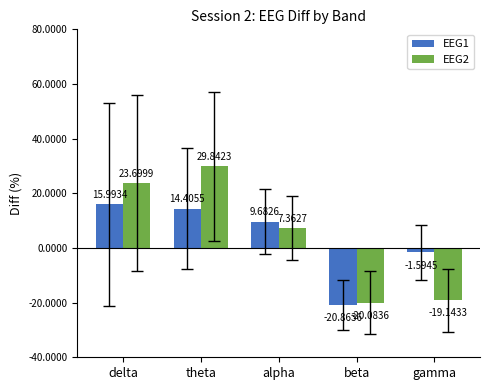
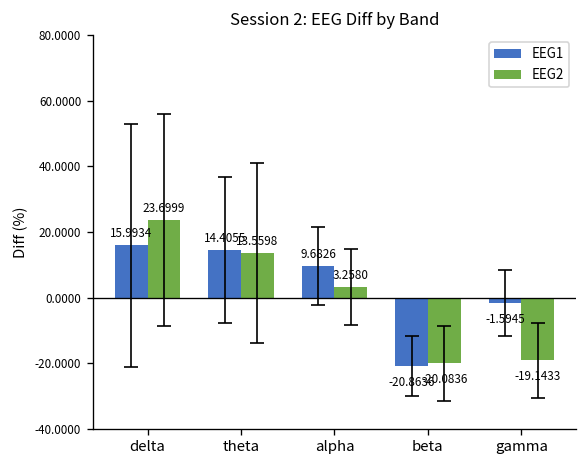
  {
    "EEG2": {
      "delta": 23.6999,
-     "theta": 29.8423,
-     "alpha": 7.3627,
+     "theta": 13.5598,
+     "alpha": 3.2580,
      "gamma": -19.1433
    }
  }
